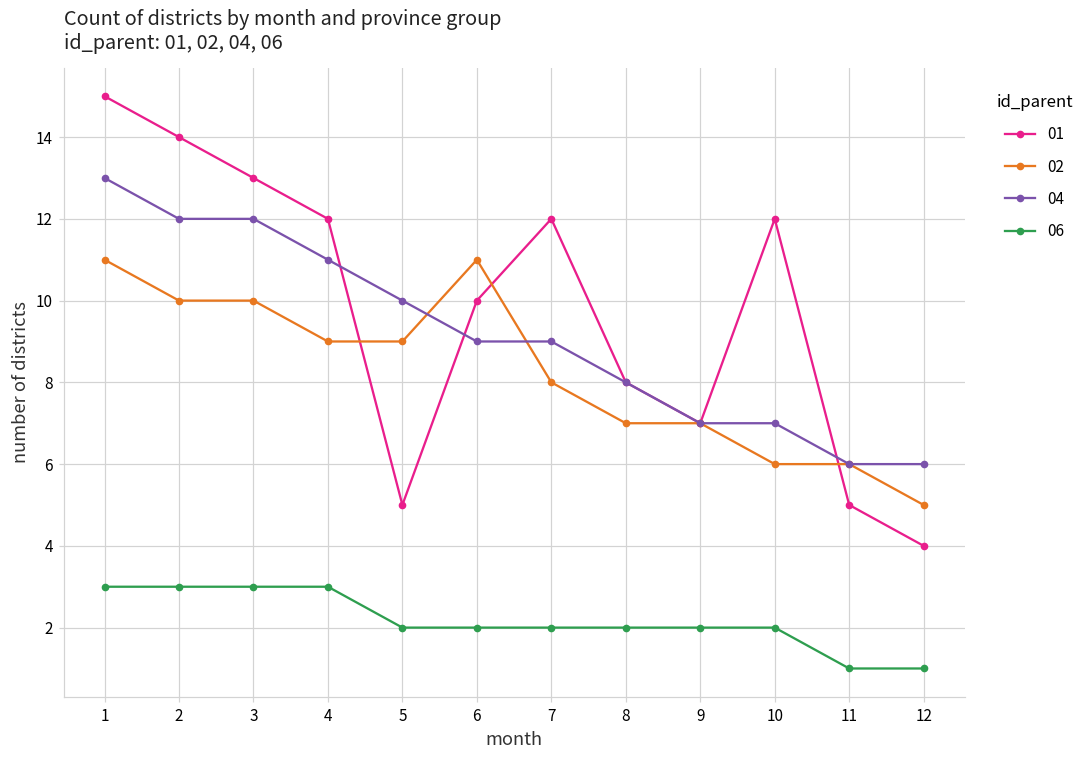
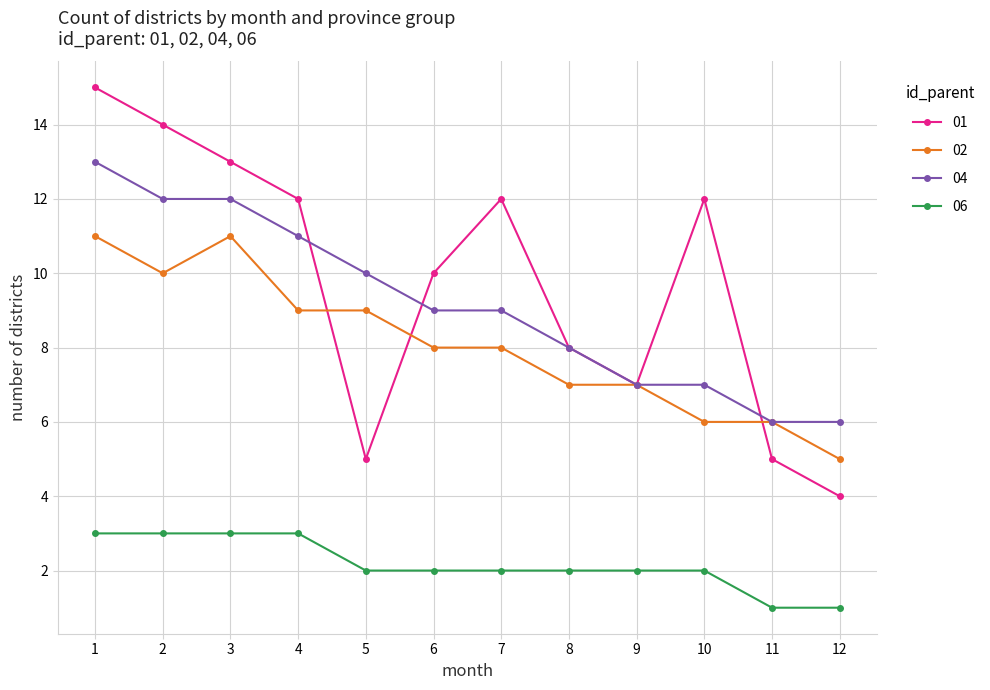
  {
    "01": {
      "1": 15,
      "2": 14,
      "3": 13,
      "4": 12,
      "5": 5,
      "6": 10,
      "7": 12,
      "10": 12,
      "11": 5,
      "12": 4
    },
    "02": {
      "1": 11,
      "2": 10,
-     "3": 10,
+     "3": 11,
      "4": 9,
      "5": 9,
-     "6": 11,
+     "6": 8,
      "7": 8,
      "8": 7,
      "10": 6,
      "12": 5
    },
    "04": {
      "1": 13,
      "2": 12,
      "3": 12,
      "4": 11,
      "5": 10,
      "6": 9,
      "7": 9,
      "10": 7,
      "12": 6
    },
    "06": {
      "1": 3,
      "2": 3,
      "3": 3,
      "4": 3,
      "5": 2,
      "6": 2,
      "7": 2,
      "8": 2,
      "9": 2,
      "10": 2,
      "11": 1,
      "12": 1
    }
  }
